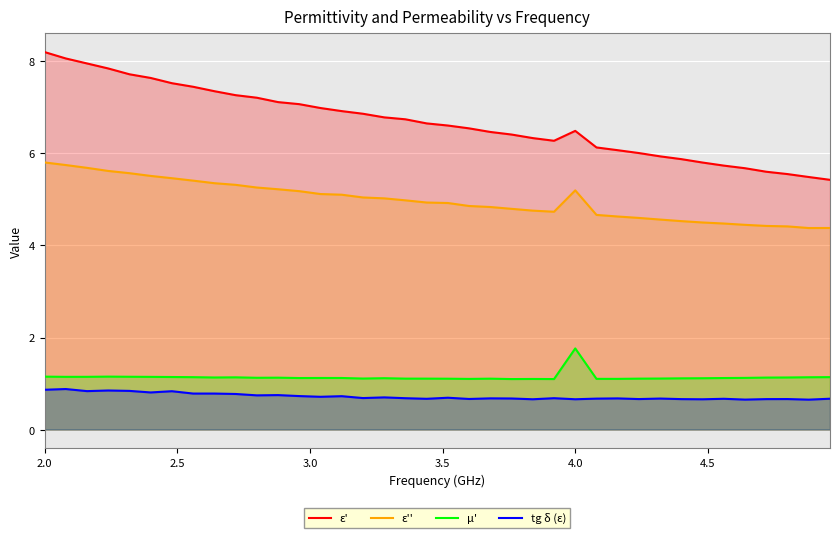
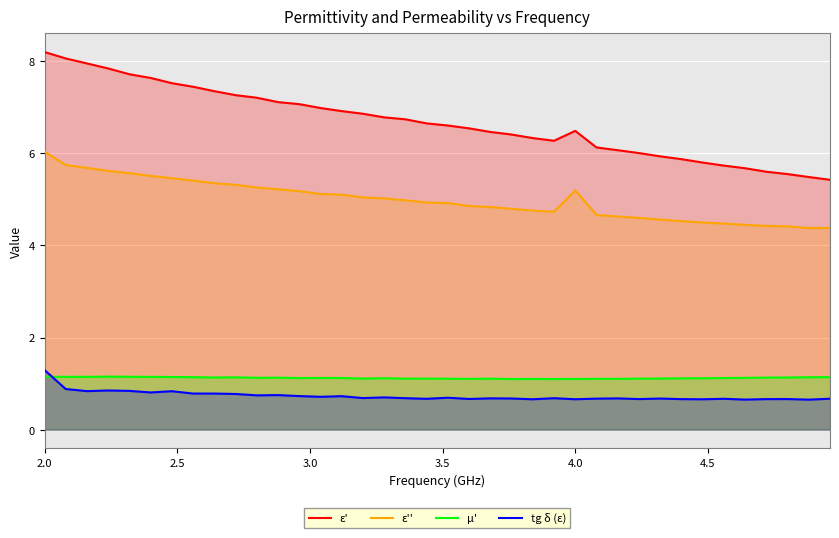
  {
    "ε'": {
      "2.0": 8.2,
      "4.0": 6.5
    },
    "ε''": {
-     "2.0": 5.8,
+     "2.0": 6.0,
      "4.0": 5.2
    },
    "μ'": {
      "2.0": 1.2,
-     "4.0": 1.8
+     "4.0": 1.1
    },
    "tg δ (ε)": {
-     "2.0": 0.9,
+     "2.0": 1.3,
      "4.0": 0.7
    }
  }
